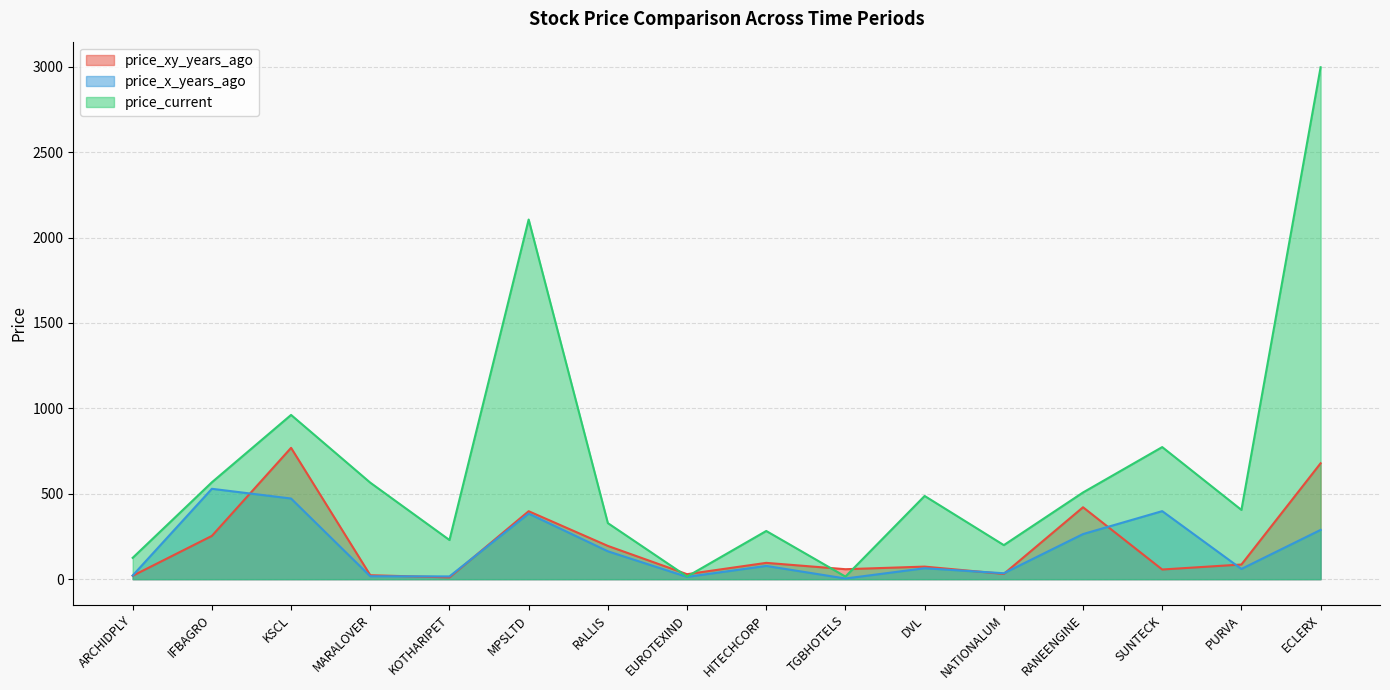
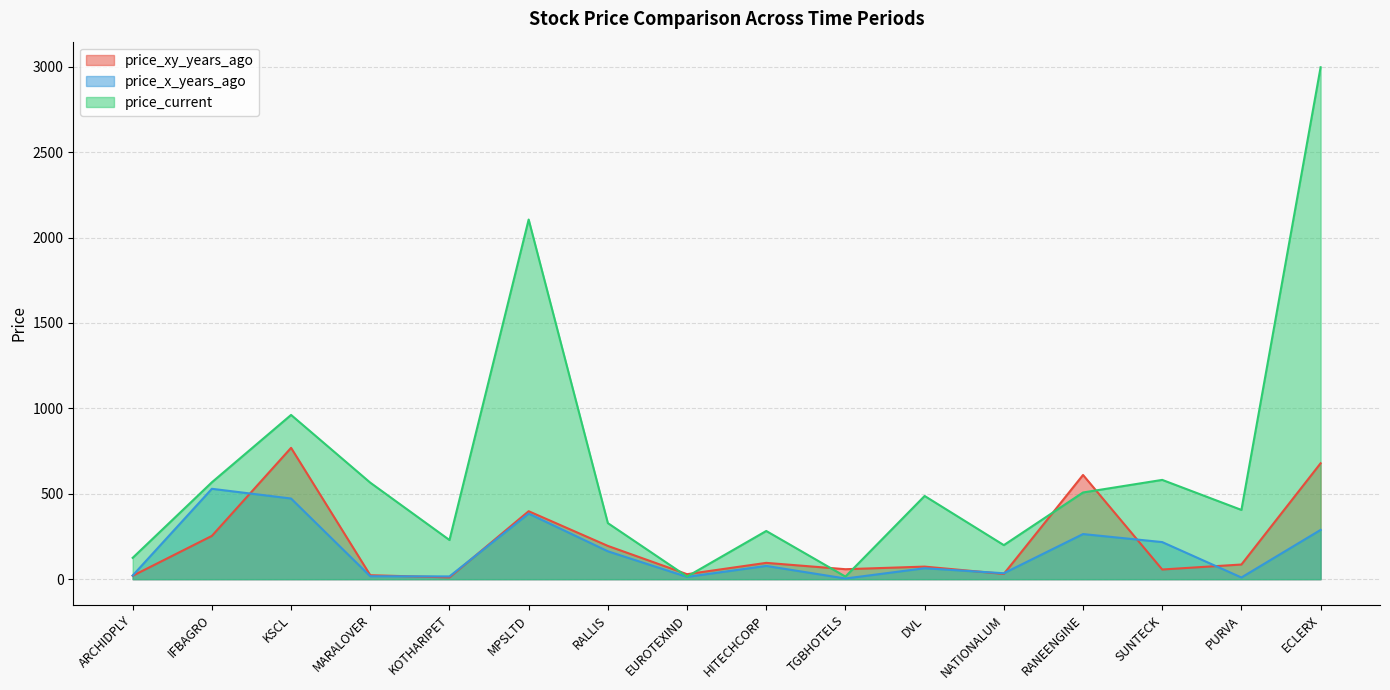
  {
    "price_xy_years_ago": {
      "IFBAGRO": 250,
      "KSCL": 770,
      "RALLIS": 190,
      "HITECHCORP": 100,
      "TGBHOTELS": 60,
-     "RANEENGINE": 420,
+     "RANEENGINE": 610,
      "SUNTECK": 60,
      "PURVA": 90,
      "ECLERX": 680
    },
    "price_x_years_ago": {
      "IFBAGRO": 530,
      "KSCL": 470,
      "RALLIS": 160,
      "HITECHCORP": 80,
      "RANEENGINE": 260,
-     "SUNTECK": 400,
-     "PURVA": 60,
+     "SUNTECK": 220,
+     "PURVA": 10,
      "ECLERX": 290
    },
    "price_current": {
      "ARCHIDPLY": 120,
      "IFBAGRO": 570,
      "KSCL": 960,
      "MARALOVER": 570,
      "KOTHARIPET": 230,
      "MPSLTD": 2110,
      "RALLIS": 330,
      "HITECHCORP": 280,
      "DVL": 490,
      "NATIONALUM": 200,
      "RANEENGINE": 510,
-     "SUNTECK": 770,
+     "SUNTECK": 580,
      "PURVA": 410,
      "ECLERX": 3000
    }
  }
